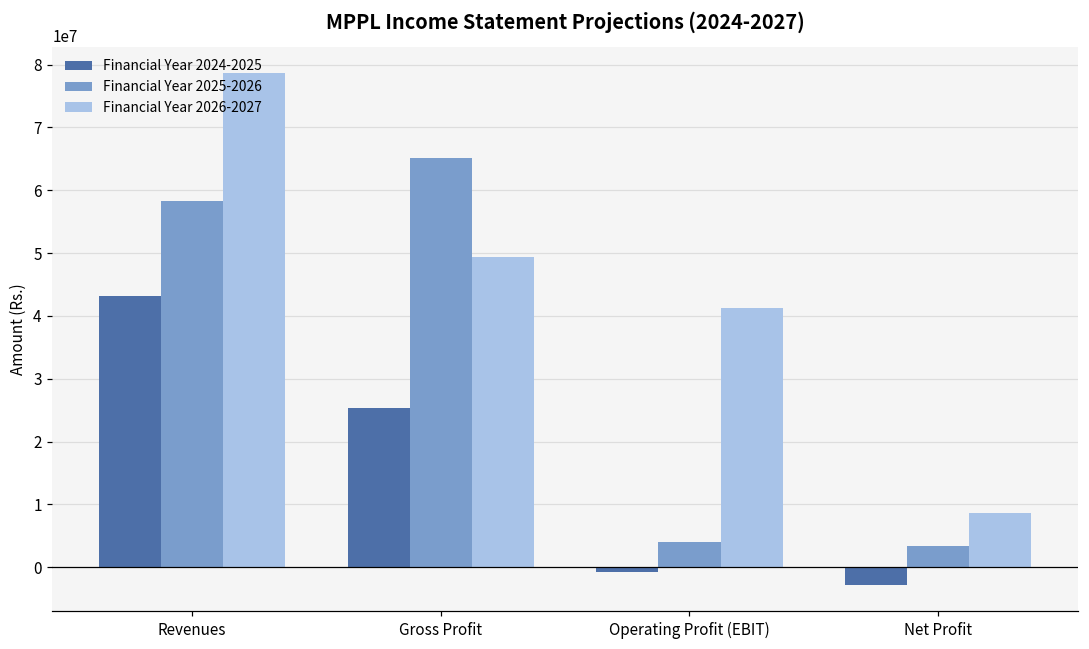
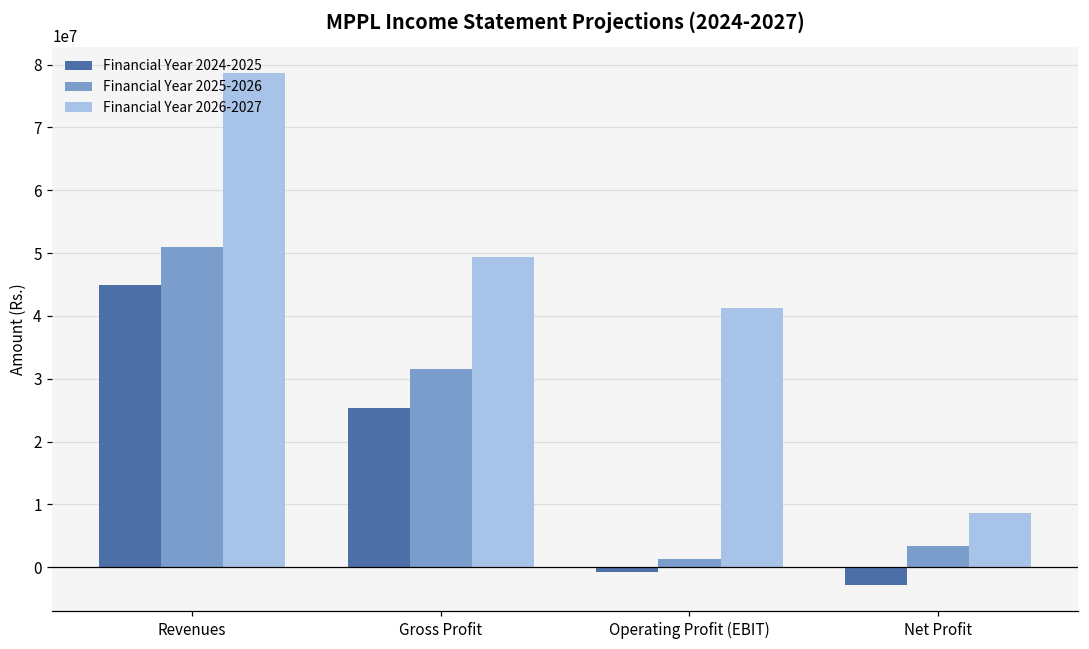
  {
    "Financial Year 2024-2025": {
-     "Revenues": 43000000,
+     "Revenues": 45000000,
      "Gross Profit": 25000000,
      "Operating Profit (EBIT)": -1000000,
      "Net Profit": -3000000
    },
    "Financial Year 2025-2026": {
-     "Revenues": 58000000,
-     "Gross Profit": 65000000,
-     "Operating Profit (EBIT)": 4000000,
+     "Revenues": 51000000,
+     "Gross Profit": 32000000,
+     "Operating Profit (EBIT)": 1000000,
      "Net Profit": 3000000
    },
    "Financial Year 2026-2027": {
      "Revenues": 79000000,
      "Gross Profit": 49000000,
      "Operating Profit (EBIT)": 41000000,
      "Net Profit": 9000000
    }
  }
